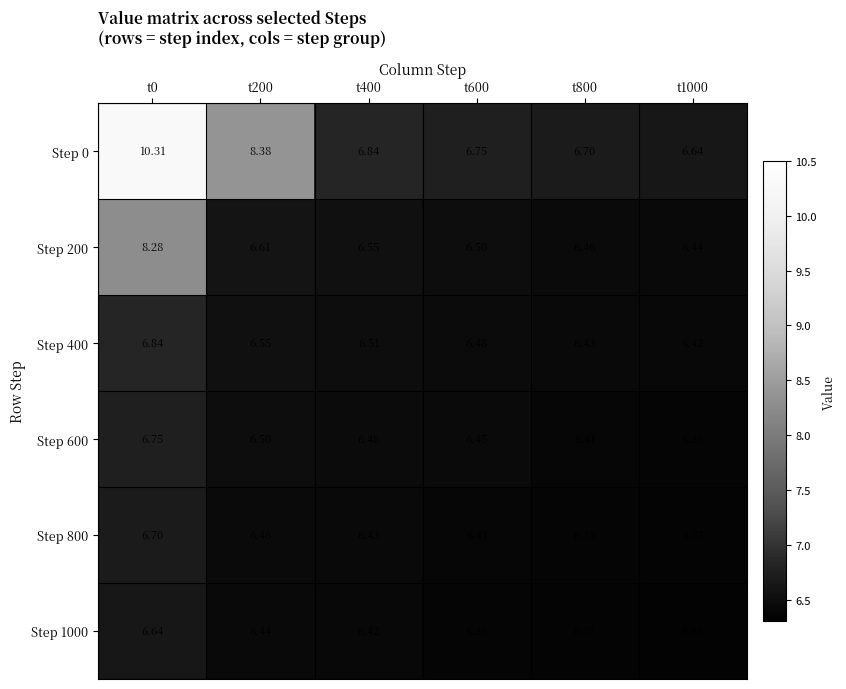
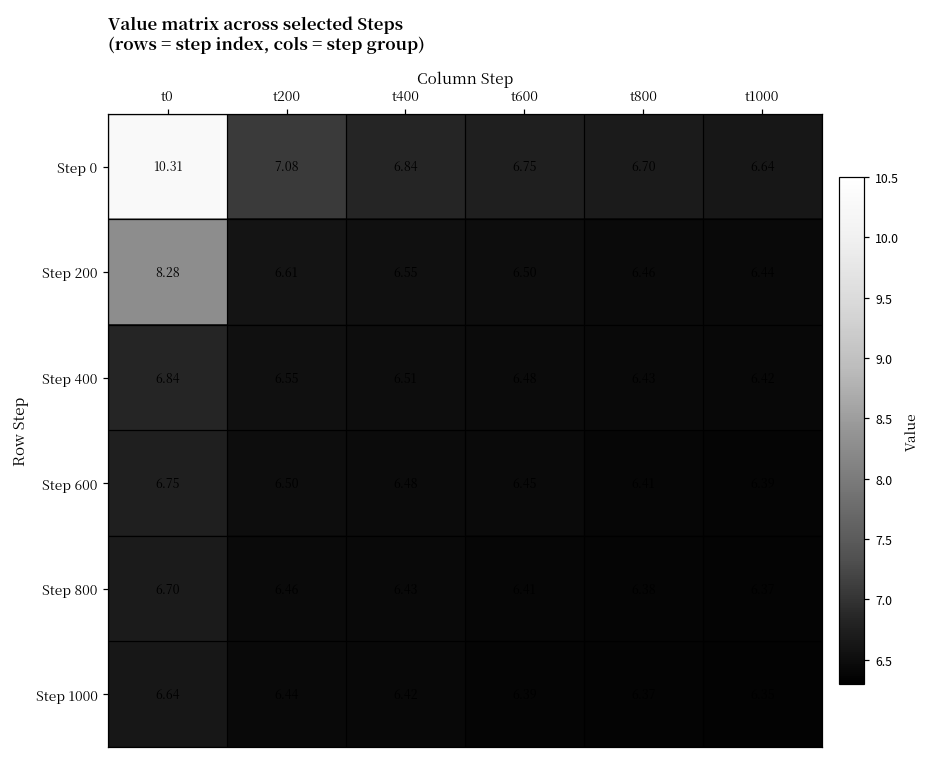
  {
    "Step 0": {
      "t0": 10.31,
-     "t200": 8.38
+     "t200": 7.08
    },
    "Step 200": {
      "t0": 8.28
    }
  }
